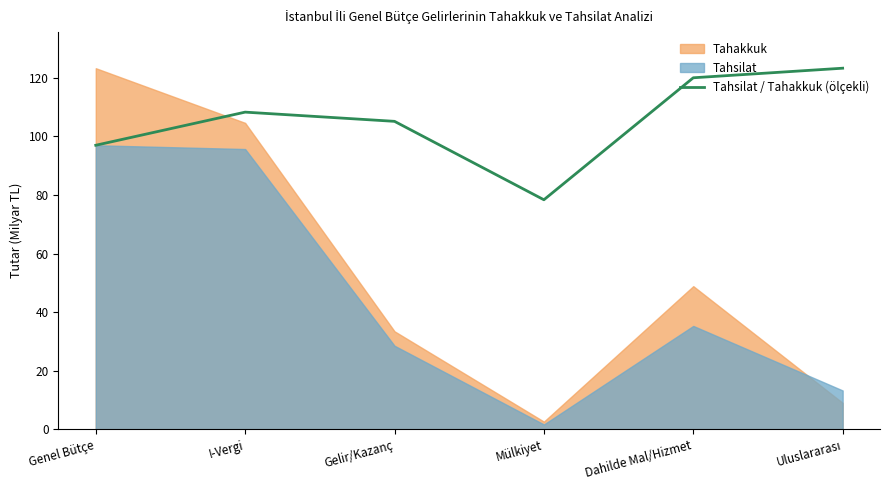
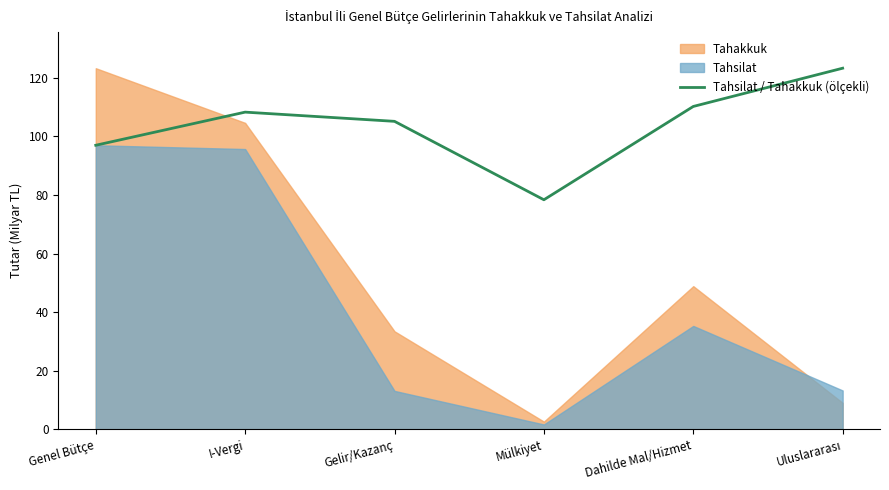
  {
    "Tahakkuk": {
      "Genel Bütçe": 123,
      "I-Vergi": 105,
      "Gelir/Kazanç": 33,
      "Mülkiyet": 3,
      "Dahilde Mal/Hizmet": 49,
      "Uluslararası": 9
    },
    "Tahsilat / Tahakkuk (ölçekli)": {
      "I-Vergi": 108,
      "Gelir/Kazanç": 105,
      "Mülkiyet": 78,
-     "Dahilde Mal/Hizmet": 120,
+     "Dahilde Mal/Hizmet": 110,
      "Uluslararası": 123
    },
    "Tahsilat": {
      "I-Vergi": 96,
-     "Gelir/Kazanç": 29,
+     "Gelir/Kazanç": 13,
      "Mülkiyet": 2,
      "Dahilde Mal/Hizmet": 35,
      "Uluslararası": 13
    }
  }
